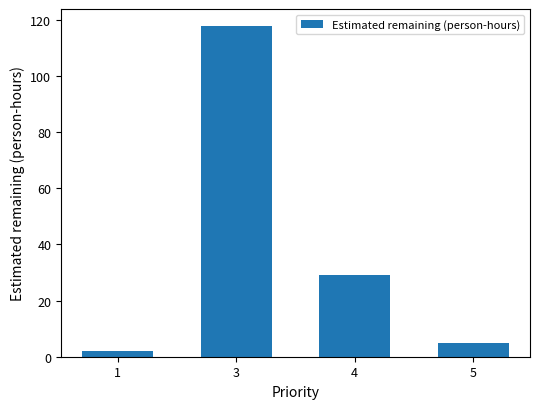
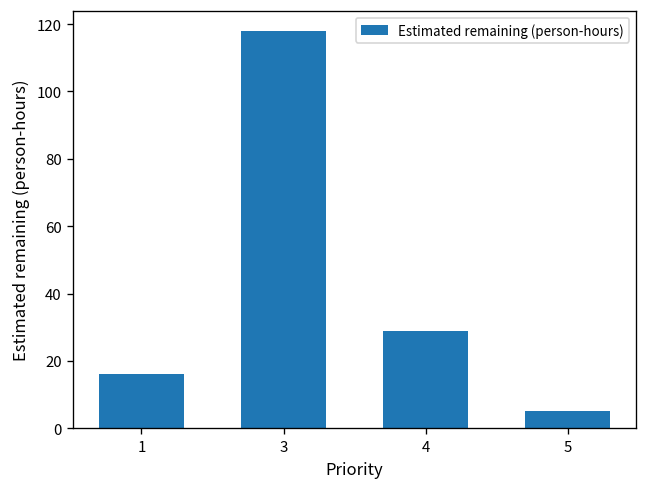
  {
-   "1": 2,
+   "1": 16,
    "3": 118,
    "4": 29,
    "5": 5
  }
